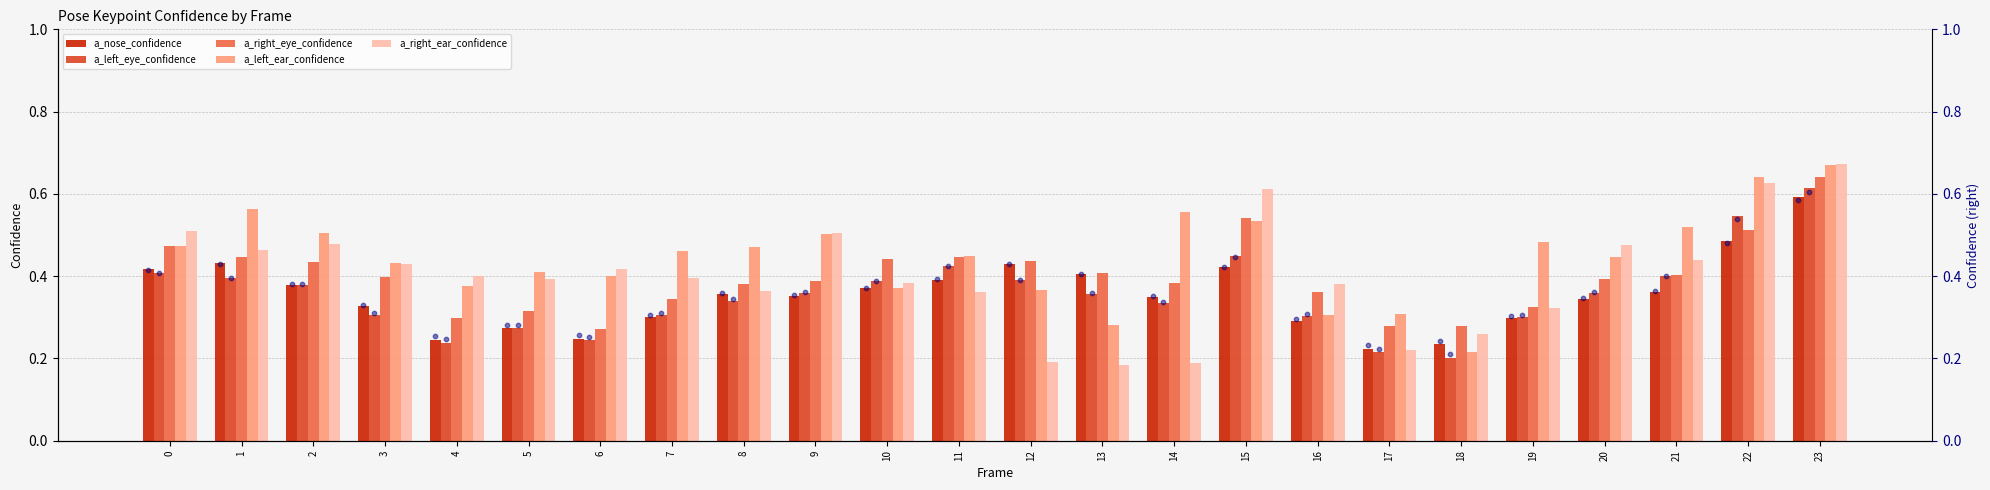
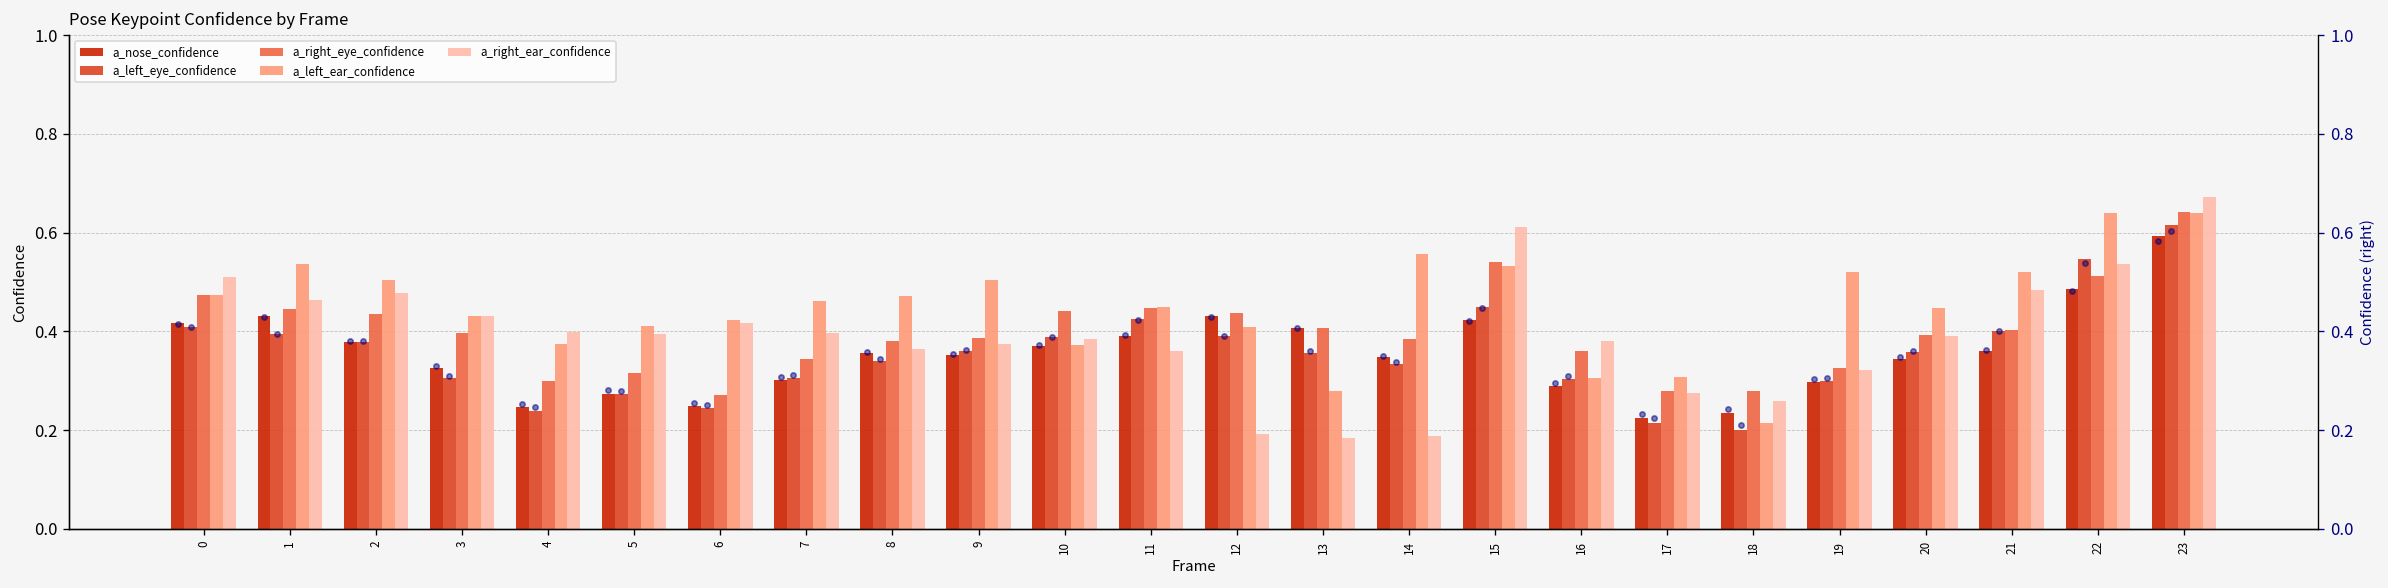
  {
    "a_left_ear_confidence": {
      "0": 0.47,
-     "1": 0.56,
+     "1": 0.54,
      "2": 0.51,
      "3": 0.43,
      "4": 0.37,
      "5": 0.41,
-     "6": 0.40,
+     "6": 0.42,
      "7": 0.46,
      "8": 0.47,
      "9": 0.50,
      "10": 0.37,
      "11": 0.45,
-     "12": 0.37,
+     "12": 0.41,
      "13": 0.28,
      "14": 0.56,
      "15": 0.53,
      "16": 0.31,
      "17": 0.31,
      "18": 0.22,
-     "19": 0.48,
+     "19": 0.52,
      "20": 0.45,
      "21": 0.52,
      "22": 0.64,
-     "23": 0.67
+     "23": 0.64
    },
    "a_right_ear_confidence": {
      "0": 0.51,
      "1": 0.46,
      "2": 0.48,
      "3": 0.43,
      "4": 0.40,
      "5": 0.39,
      "6": 0.42,
      "7": 0.40,
      "8": 0.36,
-     "9": 0.51,
+     "9": 0.37,
      "10": 0.38,
      "11": 0.36,
      "12": 0.19,
      "13": 0.18,
      "14": 0.19,
      "15": 0.61,
      "16": 0.38,
-     "17": 0.22,
+     "17": 0.28,
      "18": 0.26,
      "19": 0.32,
-     "20": 0.48,
-     "21": 0.44,
-     "22": 0.63,
+     "20": 0.39,
+     "21": 0.48,
+     "22": 0.54,
      "23": 0.67
    }
  }
